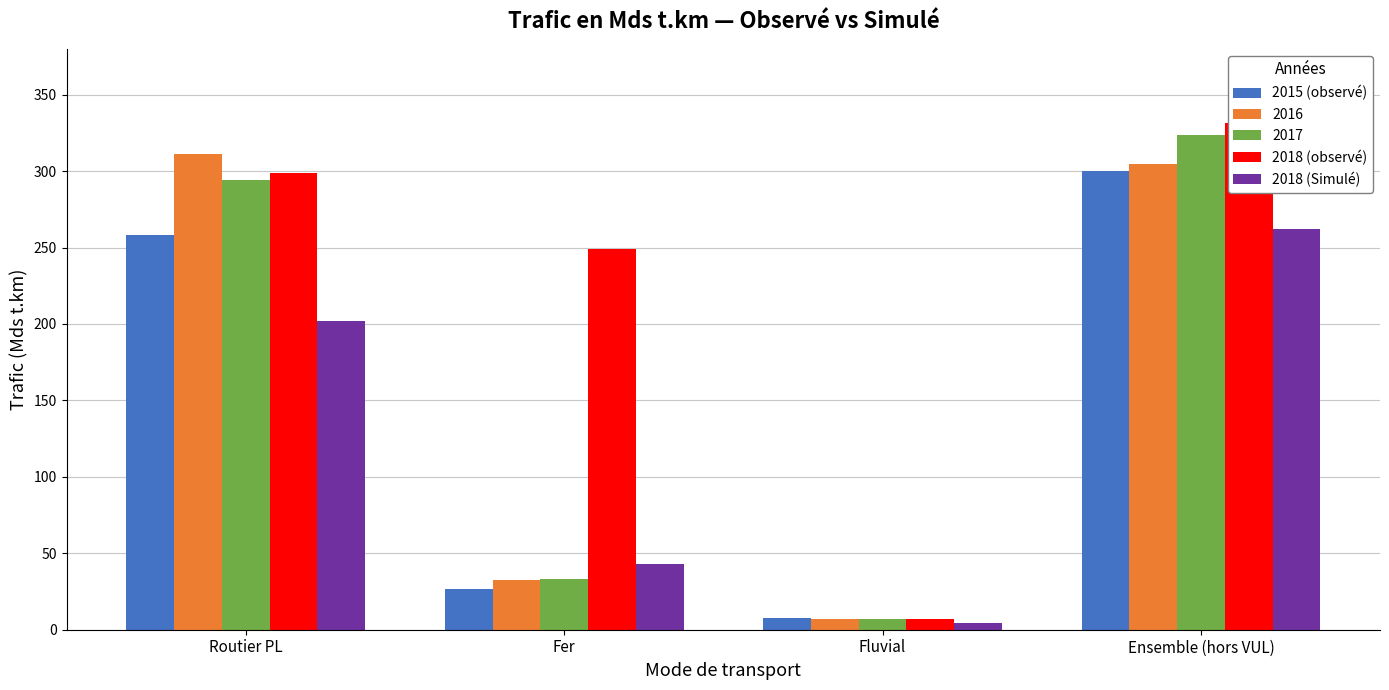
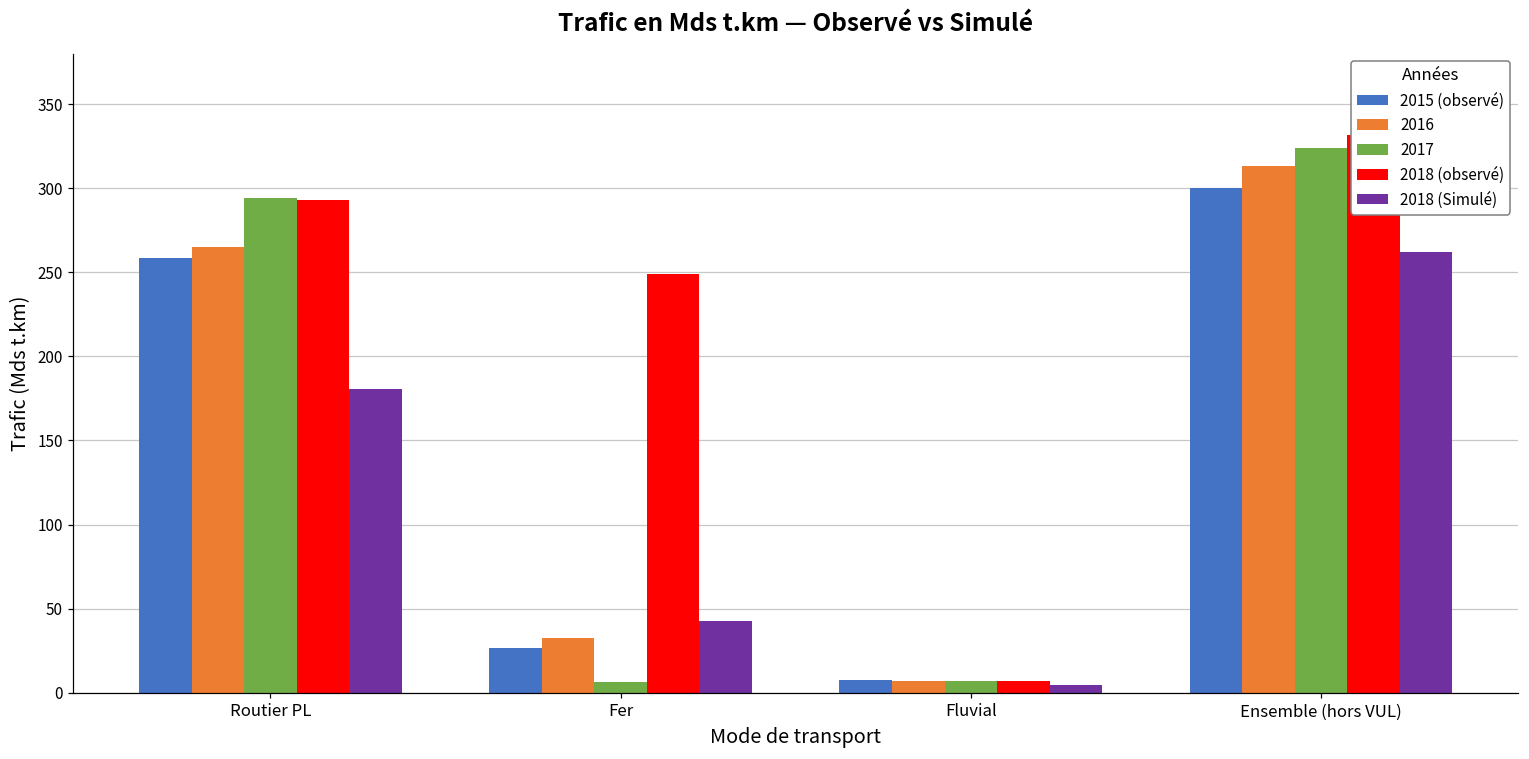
  {
    "2015 (observé)": {
      "Routier PL": 258,
      "Fer": 27,
      "Fluvial": 7,
      "Ensemble (hors VUL)": 300
    },
    "2016": {
-     "Routier PL": 311,
+     "Routier PL": 265,
      "Fer": 33,
      "Fluvial": 7,
-     "Ensemble (hors VUL)": 305
+     "Ensemble (hors VUL)": 313
    },
    "2017": {
      "Routier PL": 294,
-     "Fer": 33,
+     "Fer": 6,
      "Fluvial": 7,
      "Ensemble (hors VUL)": 324
    },
    "2018 (observé)": {
-     "Routier PL": 299,
+     "Routier PL": 293,
      "Fer": 249,
      "Fluvial": 7
    },
    "2018 (Simulé)": {
-     "Routier PL": 202,
+     "Routier PL": 181,
      "Fer": 43,
      "Fluvial": 5,
      "Ensemble (hors VUL)": 262
    }
  }
